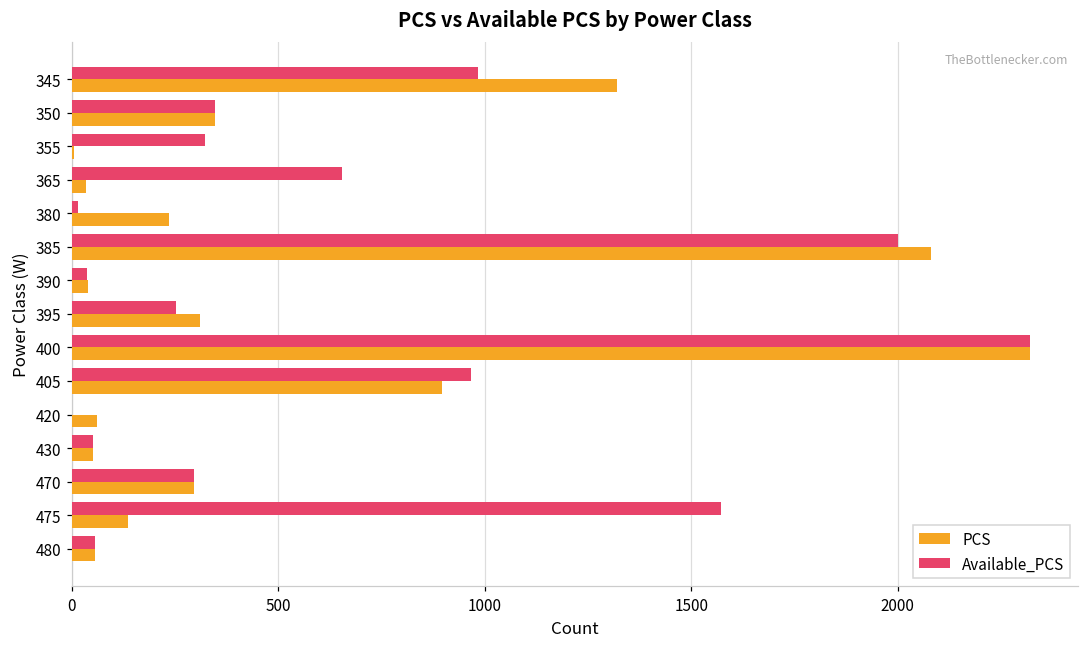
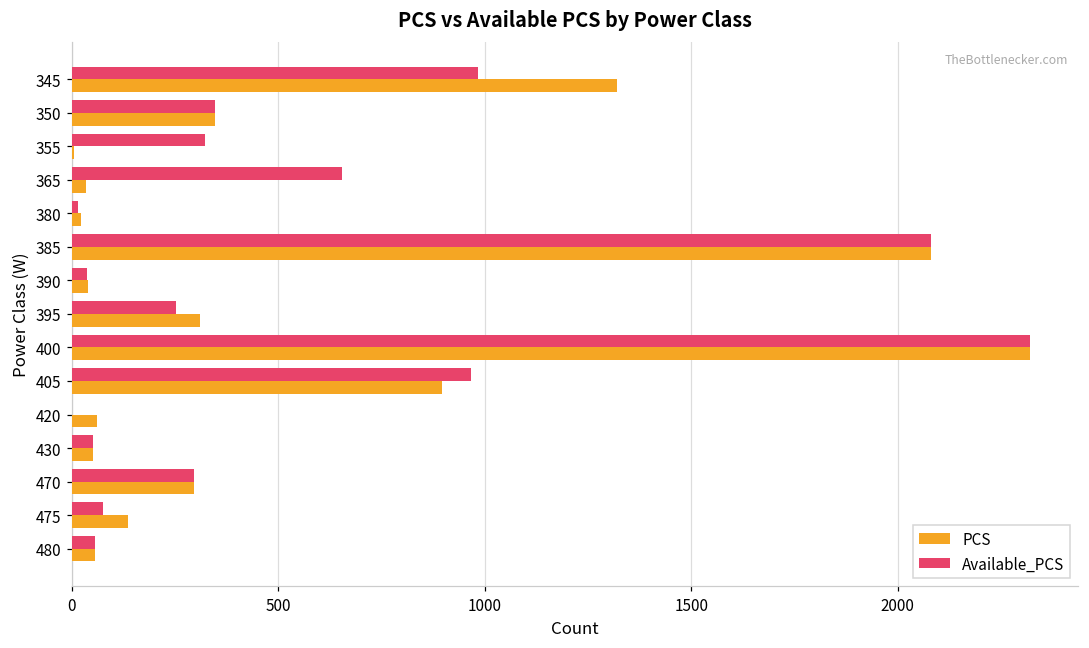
  {
    "PCS": {
      "345": 1320,
      "350": 350,
      "365": 30,
-     "380": 240,
+     "380": 20,
      "385": 2080,
      "390": 40,
      "395": 310,
      "400": 2320,
      "405": 900,
      "420": 60,
      "430": 50,
      "470": 300,
      "475": 140,
      "480": 60
    },
    "Available_PCS": {
      "345": 980,
      "350": 350,
      "355": 320,
      "365": 650,
      "380": 20,
-     "385": 2000,
+     "385": 2080,
      "390": 40,
      "395": 250,
      "400": 2320,
      "405": 970,
      "420": 0,
      "430": 50,
      "470": 300,
-     "475": 1570,
+     "475": 80,
      "480": 60
    }
  }
